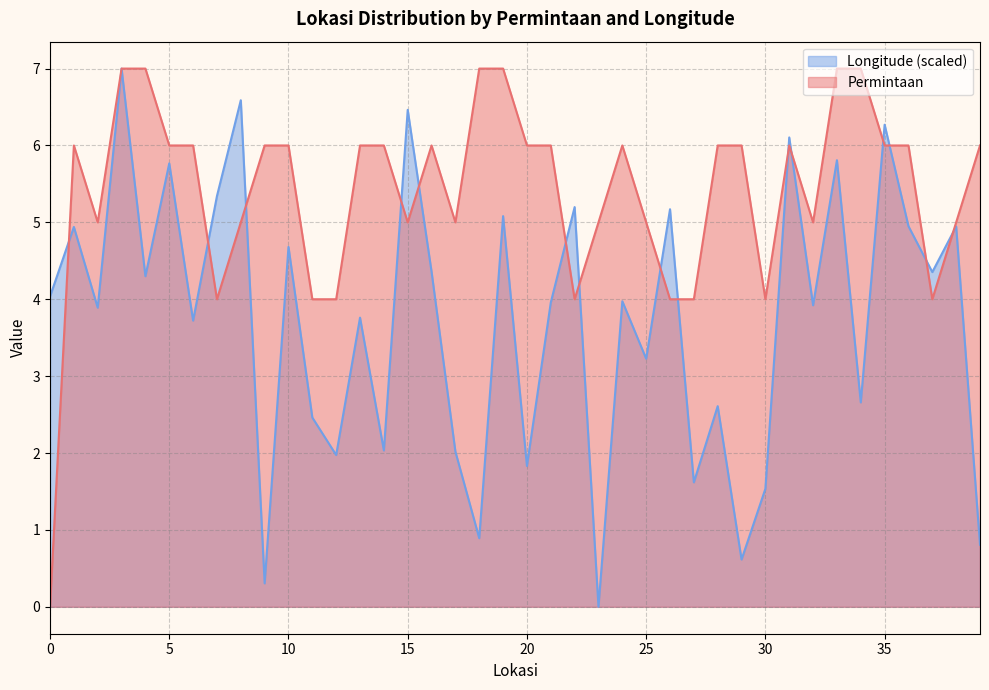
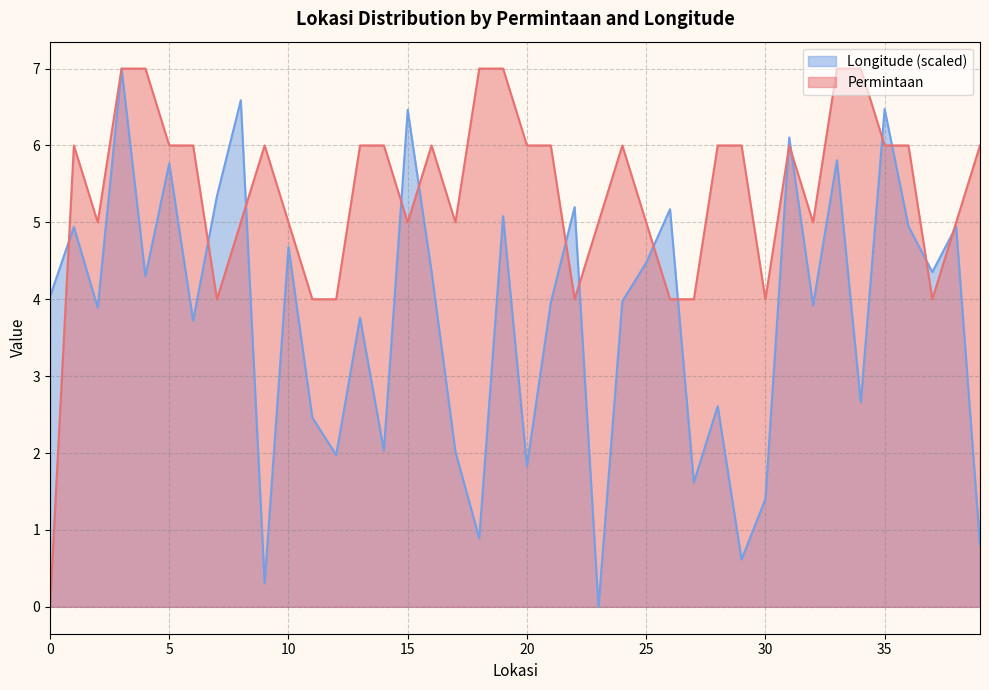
  {
    "Longitude (scaled)": {
      "0": 4.0,
      "5": 5.8,
      "10": 4.7,
      "15": 6.5,
      "20": 1.8,
-     "25": 3.2,
-     "30": 1.5,
-     "35": 6.3
+     "25": 4.5,
+     "30": 1.4,
+     "35": 6.5
    },
    "Permintaan": {
      "0": 0,
      "5": 6,
-     "10": 6,
+     "10": 5,
      "15": 5,
      "20": 6,
      "25": 5,
      "30": 4,
      "35": 6
    }
  }
